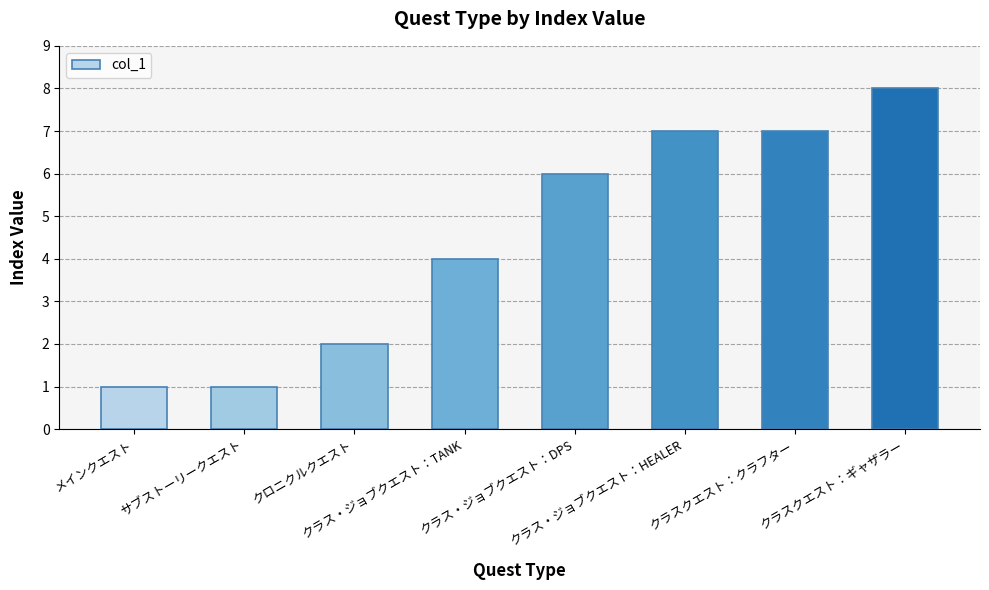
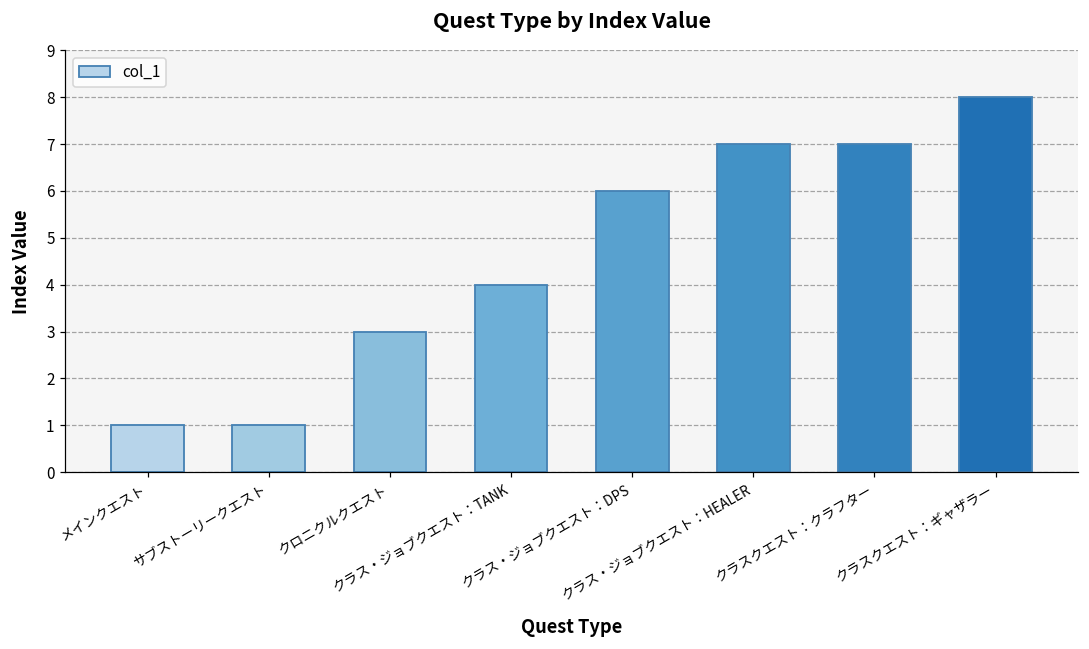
  {
    "メインクエスト": 1,
    "サブストーリークエスト": 1,
-   "クロニクルクエスト": 2,
+   "クロニクルクエスト": 3,
    "クラス・ジョブクエスト：TANK": 4,
    "クラス・ジョブクエスト：DPS": 6,
    "クラス・ジョブクエスト：HEALER": 7,
    "クラスクエスト：クラフター": 7,
    "クラスクエスト：ギャザラー": 8
  }
